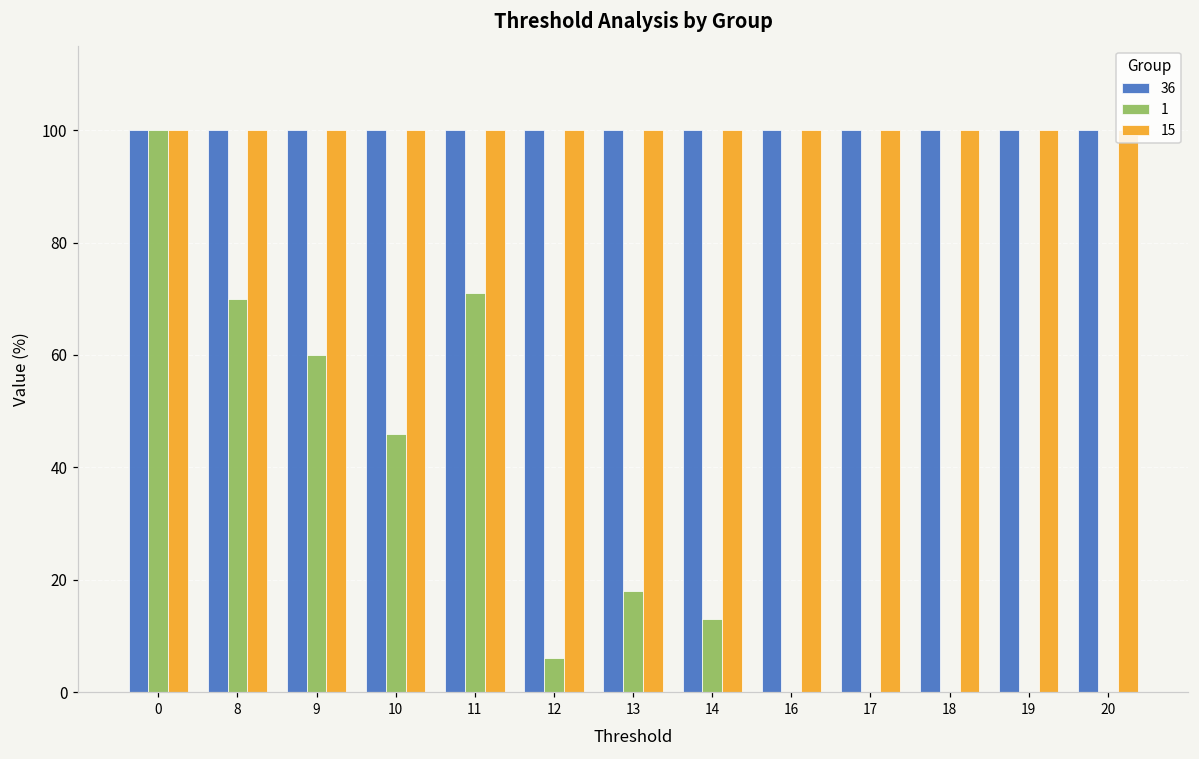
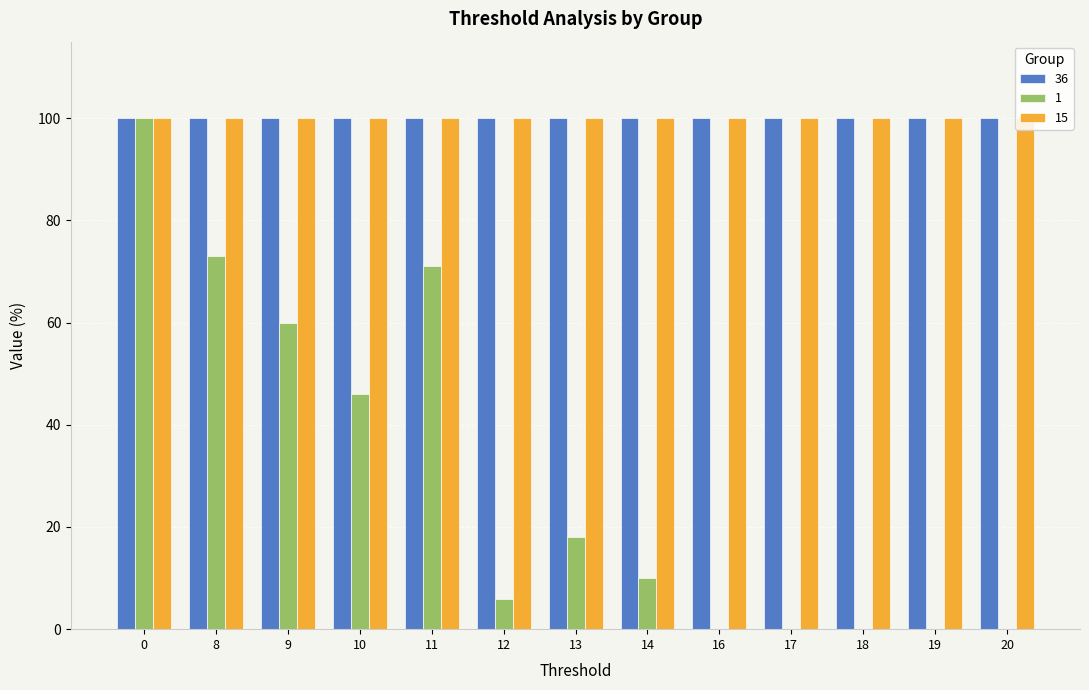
  {
    "36": {
      "0": 100,
      "8": 100,
      "9": 100,
      "10": 100,
      "11": 100,
      "12": 100,
      "13": 100,
      "14": 100,
      "16": 100,
      "17": 100,
      "18": 100,
      "19": 100,
      "20": 100
    },
    "1": {
      "0": 100,
-     "8": 70,
+     "8": 73,
      "9": 60,
      "10": 46,
      "11": 71,
      "12": 6,
      "13": 18,
-     "14": 13,
+     "14": 10,
      "16": 0,
      "17": 0,
      "18": 0,
      "19": 0,
      "20": 0
    },
    "15": {
      "0": 100,
      "8": 100,
      "9": 100,
      "10": 100,
      "11": 100,
      "12": 100,
      "13": 100,
      "14": 100,
      "16": 100,
      "17": 100,
      "18": 100,
      "19": 100
    }
  }
